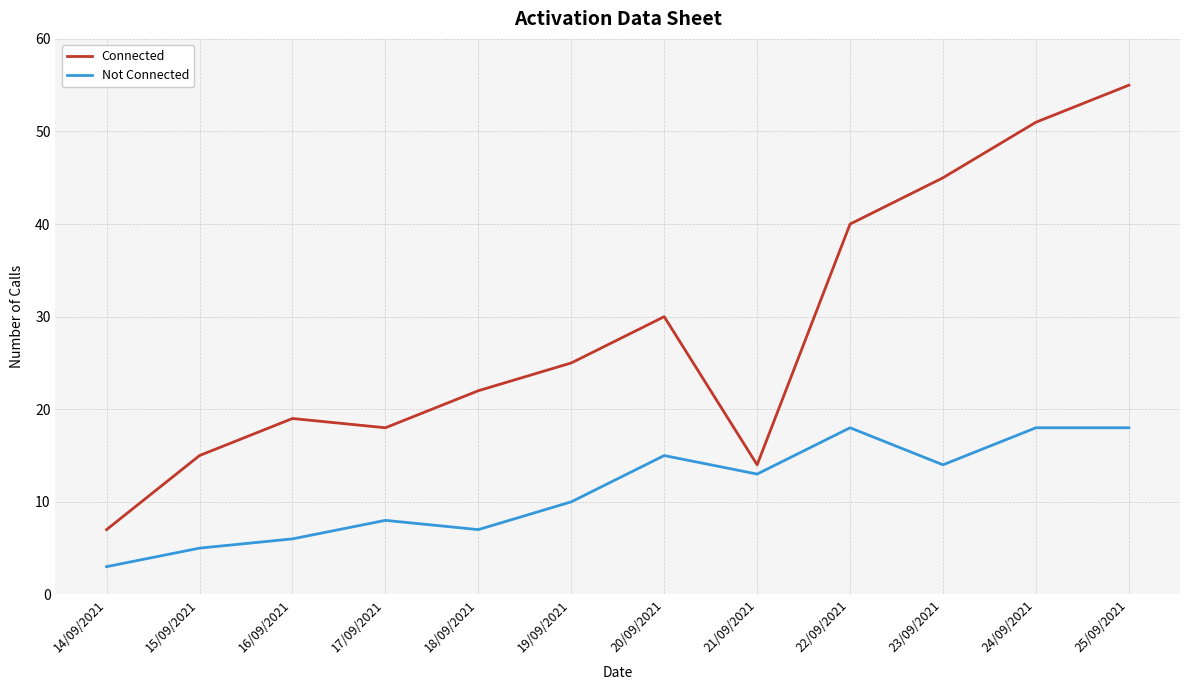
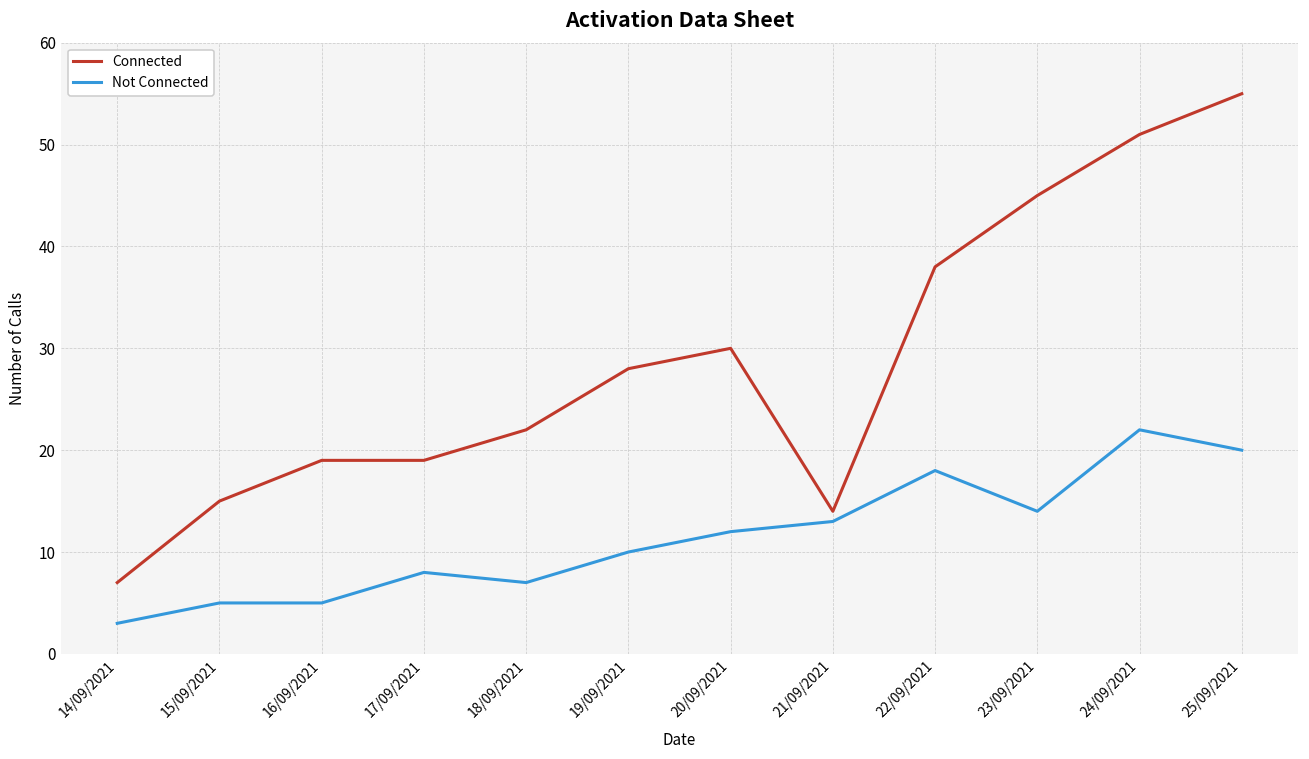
  {
    "Connected": {
      "14/09/2021": 7,
      "15/09/2021": 15,
      "16/09/2021": 19,
-     "17/09/2021": 18,
+     "17/09/2021": 19,
      "18/09/2021": 22,
-     "19/09/2021": 25,
+     "19/09/2021": 28,
      "20/09/2021": 30,
      "21/09/2021": 14,
-     "22/09/2021": 40,
+     "22/09/2021": 38,
      "23/09/2021": 45,
      "24/09/2021": 51,
      "25/09/2021": 55
    },
    "Not Connected": {
      "14/09/2021": 3,
      "15/09/2021": 5,
-     "16/09/2021": 6,
+     "16/09/2021": 5,
      "17/09/2021": 8,
      "18/09/2021": 7,
      "19/09/2021": 10,
-     "20/09/2021": 15,
+     "20/09/2021": 12,
      "21/09/2021": 13,
      "22/09/2021": 18,
      "23/09/2021": 14,
-     "24/09/2021": 18,
-     "25/09/2021": 18
+     "24/09/2021": 22,
+     "25/09/2021": 20
    }
  }
